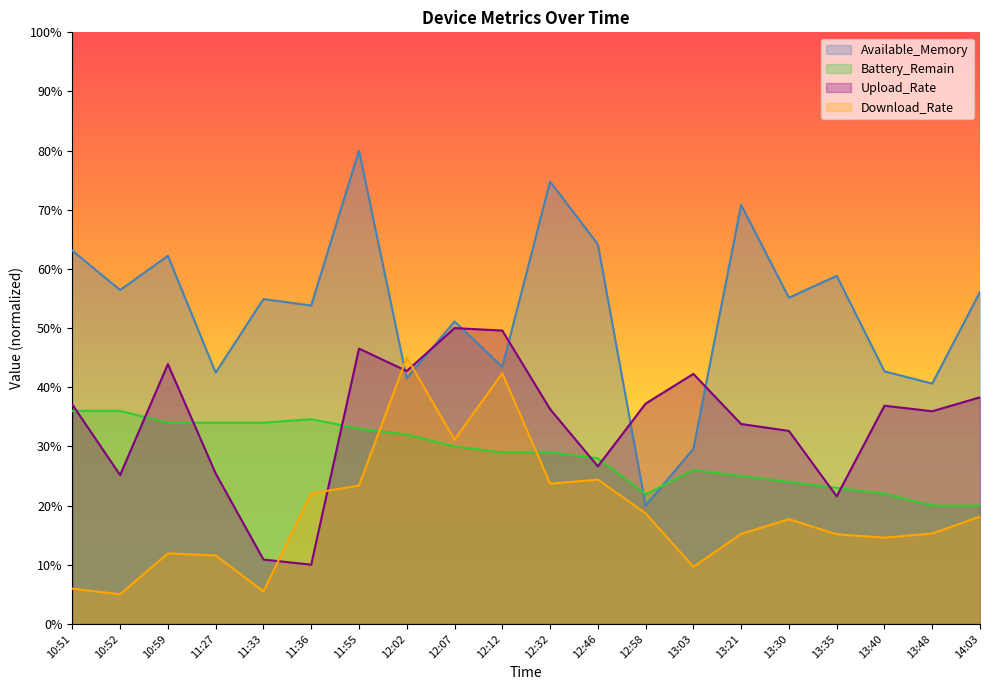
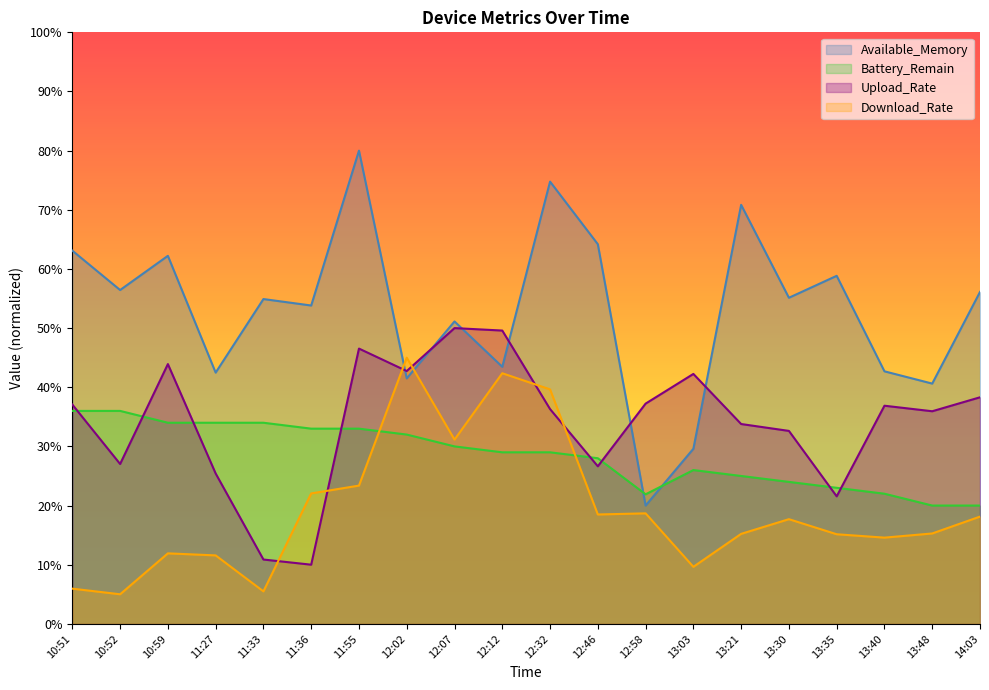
  {
    "Available_Memory": {
      "10:51": "63%",
      "10:52": "56%",
      "10:59": "62%",
      "11:27": "42%",
      "11:33": "55%",
      "11:36": "54%",
      "11:55": "80%",
      "12:02": "41%",
      "12:07": "51%",
      "12:12": "43%",
      "12:32": "75%",
      "12:46": "64%",
      "12:58": "20%",
      "13:03": "30%",
      "13:21": "71%",
      "13:30": "55%",
      "13:35": "59%",
      "13:40": "43%",
      "13:48": "41%",
      "14:03": "56%"
    },
    "Battery_Remain": {
      "10:51": "36%",
      "10:52": "36%",
      "10:59": "34%",
      "11:27": "34%",
      "11:33": "34%",
-     "11:36": "35%",
+     "11:36": "33%",
      "11:55": "33%",
      "12:02": "32%",
      "12:07": "30%",
      "12:12": "29%",
      "12:32": "29%",
      "12:46": "28%",
      "12:58": "22%",
      "13:03": "26%",
      "13:21": "25%",
      "13:30": "24%",
      "13:35": "23%",
      "13:40": "22%",
      "13:48": "20%",
      "14:03": "20%"
    },
    "Upload_Rate": {
      "10:51": "37%",
-     "10:52": "25%",
+     "10:52": "27%",
      "10:59": "44%",
      "11:27": "25%",
      "11:33": "11%",
      "11:36": "10%",
      "11:55": "47%",
      "12:02": "43%",
      "12:07": "50%",
      "12:12": "50%",
      "12:32": "36%",
      "12:46": "27%",
      "12:58": "37%",
      "13:03": "42%",
      "13:21": "34%",
      "13:30": "33%",
      "13:35": "22%",
      "13:40": "37%",
      "13:48": "36%",
      "14:03": "38%"
    },
    "Download_Rate": {
      "10:51": "6%",
      "10:52": "5%",
      "10:59": "12%",
      "11:27": "12%",
      "11:33": "5%",
      "11:36": "22%",
      "11:55": "23%",
      "12:02": "45%",
      "12:07": "31%",
      "12:12": "42%",
-     "12:32": "24%",
-     "12:46": "24%",
+     "12:32": "40%",
+     "12:46": "18%",
      "12:58": "19%",
      "13:03": "10%",
      "13:21": "15%",
      "13:30": "18%",
      "13:35": "15%",
      "13:40": "15%",
      "13:48": "15%",
      "14:03": "18%"
    }
  }
